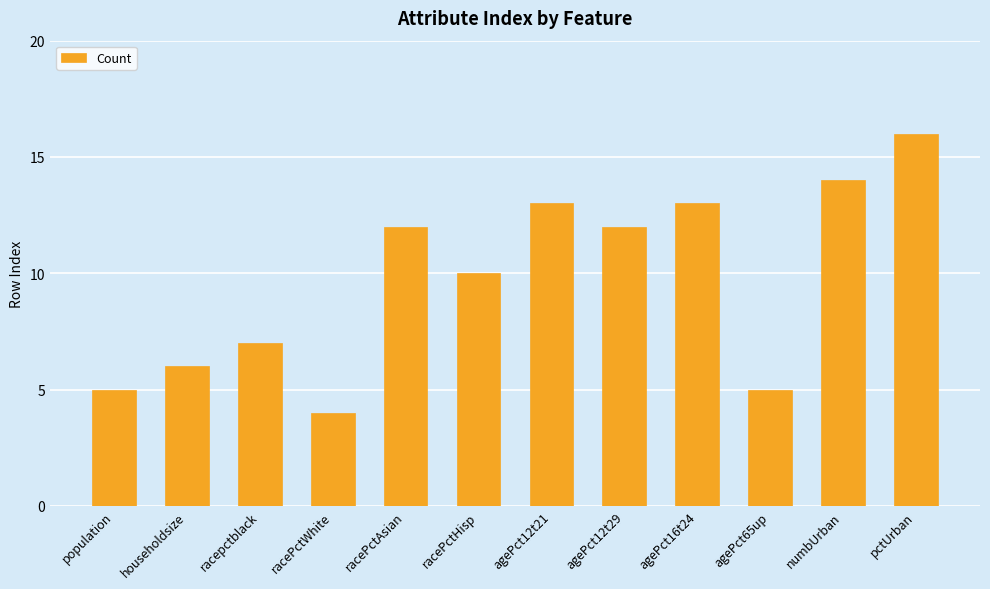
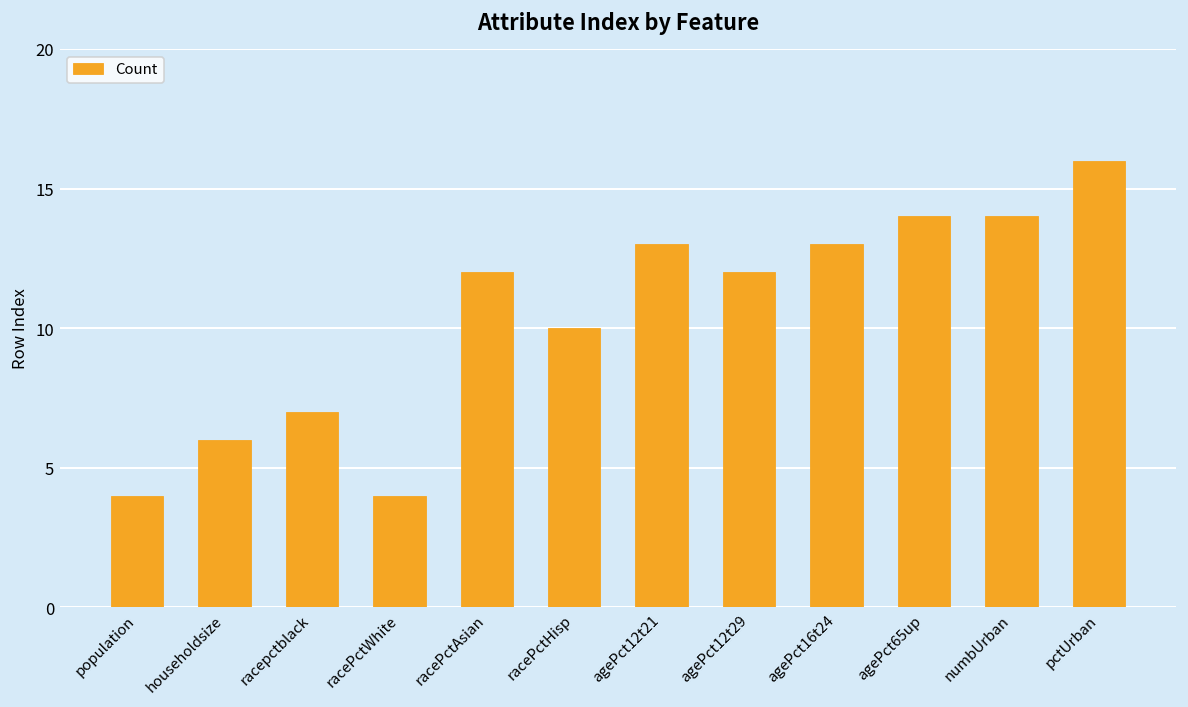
  {
-   "population": 5,
+   "population": 4,
    "householdsize": 6,
    "racepctblack": 7,
    "racePctWhite": 4,
    "racePctAsian": 12,
    "racePctHisp": 10,
    "agePct12t21": 13,
    "agePct12t29": 12,
    "agePct16t24": 13,
-   "agePct65up": 5,
+   "agePct65up": 14,
    "numbUrban": 14,
    "pctUrban": 16
  }
